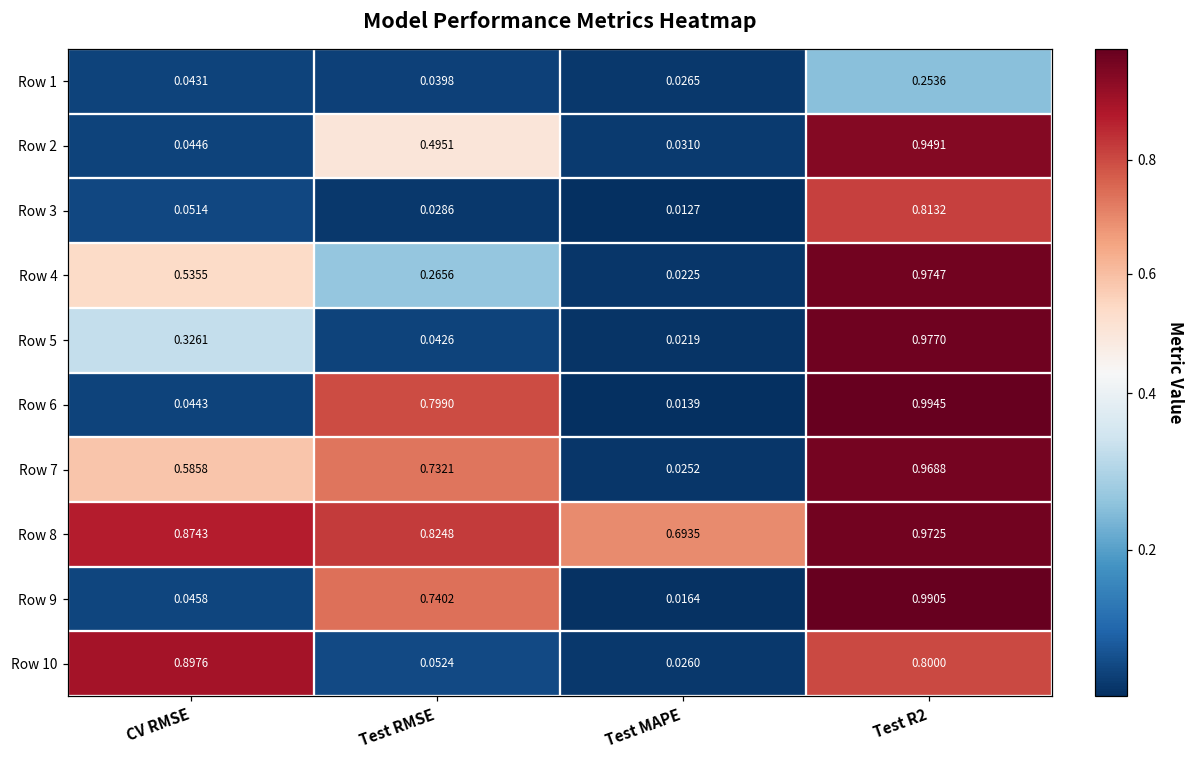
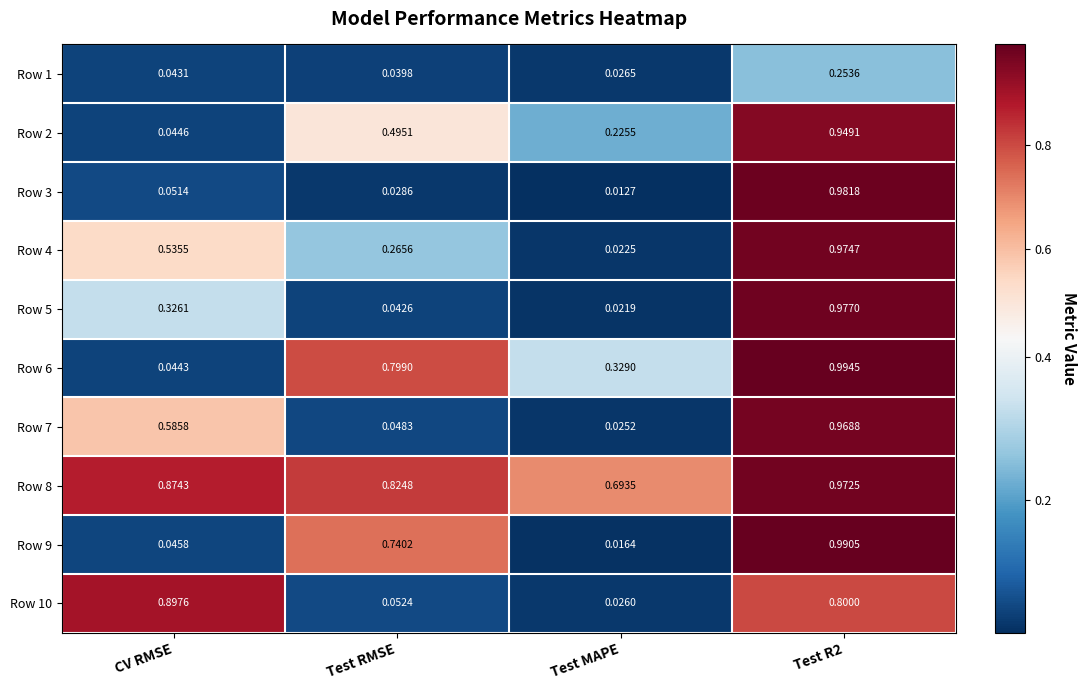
  {
    "Row 1": {
      "CV RMSE": 0.0431,
      "Test RMSE": 0.0398,
      "Test MAPE": 0.0265,
      "Test R2": 0.2536
    },
    "Row 2": {
      "CV RMSE": 0.0446,
      "Test RMSE": 0.4951,
-     "Test MAPE": 0.0310,
+     "Test MAPE": 0.2255,
      "Test R2": 0.9491
    },
    "Row 3": {
      "CV RMSE": 0.0514,
      "Test RMSE": 0.0286,
      "Test MAPE": 0.0127,
-     "Test R2": 0.8132
+     "Test R2": 0.9818
    },
    "Row 4": {
      "CV RMSE": 0.5355,
      "Test RMSE": 0.2656,
      "Test MAPE": 0.0225,
      "Test R2": 0.9747
    },
    "Row 5": {
      "CV RMSE": 0.3261,
      "Test RMSE": 0.0426,
      "Test MAPE": 0.0219,
      "Test R2": 0.9770
    },
    "Row 6": {
      "CV RMSE": 0.0443,
      "Test RMSE": 0.7990,
-     "Test MAPE": 0.0139,
+     "Test MAPE": 0.3290,
      "Test R2": 0.9945
    },
    "Row 7": {
      "CV RMSE": 0.5858,
-     "Test RMSE": 0.7321,
+     "Test RMSE": 0.0483,
      "Test MAPE": 0.0252,
      "Test R2": 0.9688
    },
    "Row 8": {
      "CV RMSE": 0.8743,
      "Test RMSE": 0.8248,
      "Test MAPE": 0.6935,
      "Test R2": 0.9725
    },
    "Row 9": {
      "CV RMSE": 0.0458,
      "Test RMSE": 0.7402,
      "Test MAPE": 0.0164,
      "Test R2": 0.9905
    },
    "Row 10": {
      "CV RMSE": 0.8976,
      "Test RMSE": 0.0524,
      "Test MAPE": 0.0260,
      "Test R2": 0.8000
    }
  }
